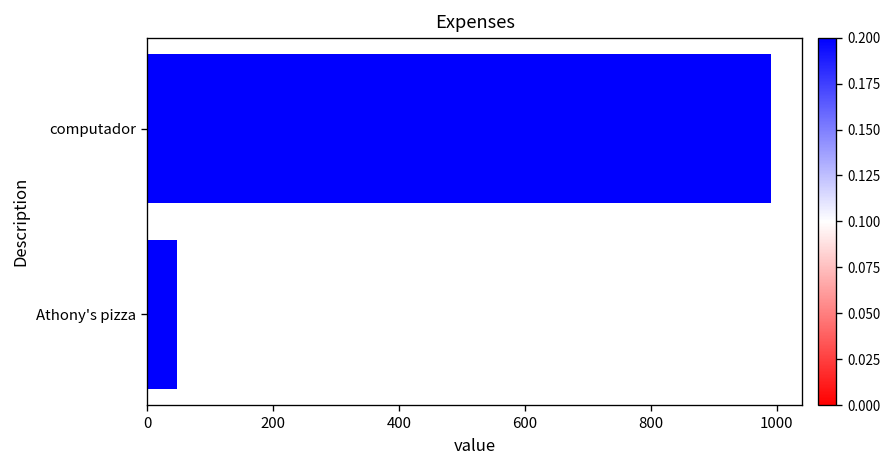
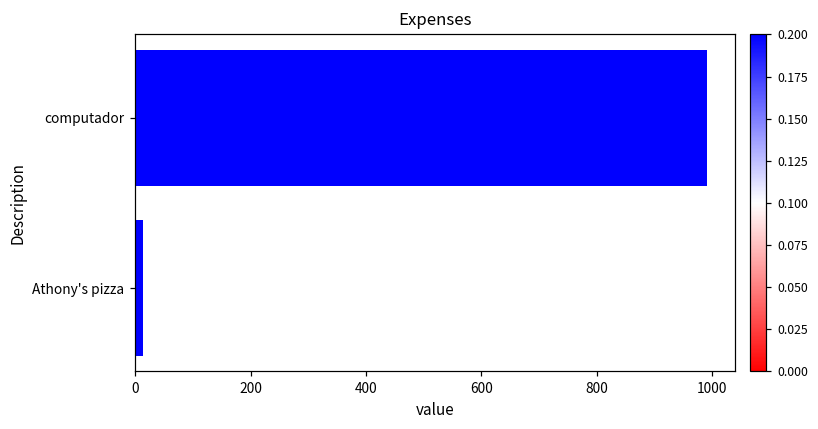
  {
    "computador": 990,
-   "Athony's pizza": 50
+   "Athony's pizza": 10
  }
